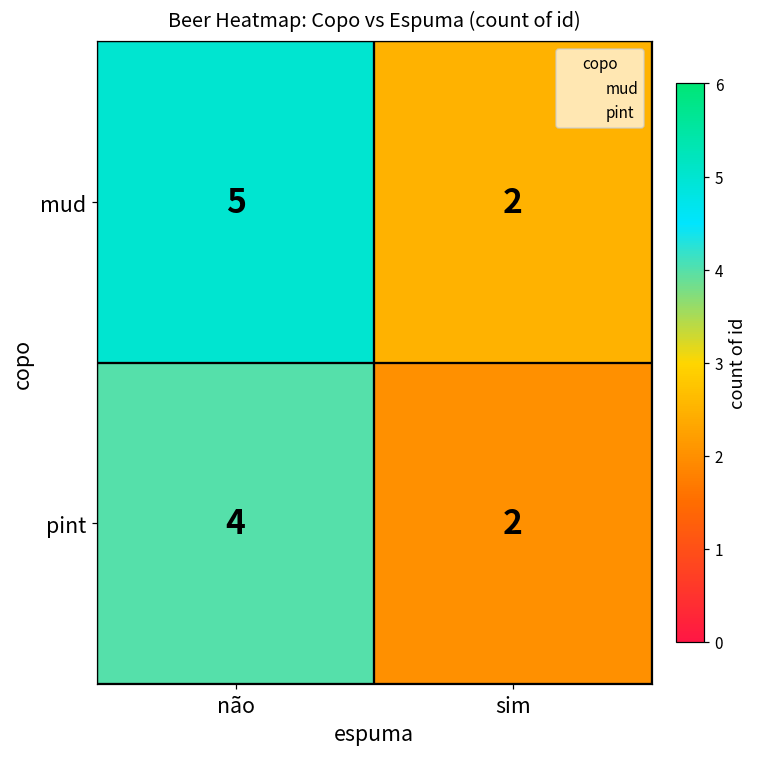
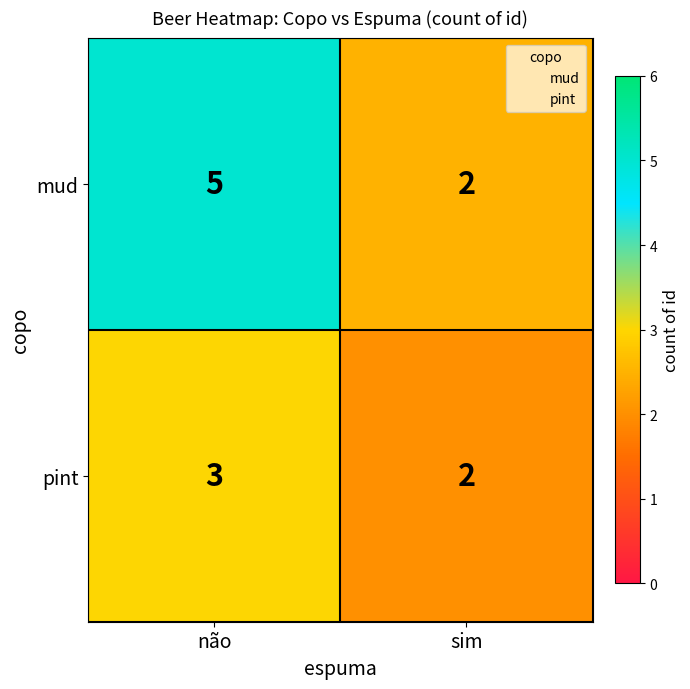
  {
    "pint": {
-     "não": 4
+     "não": 3
    }
  }
